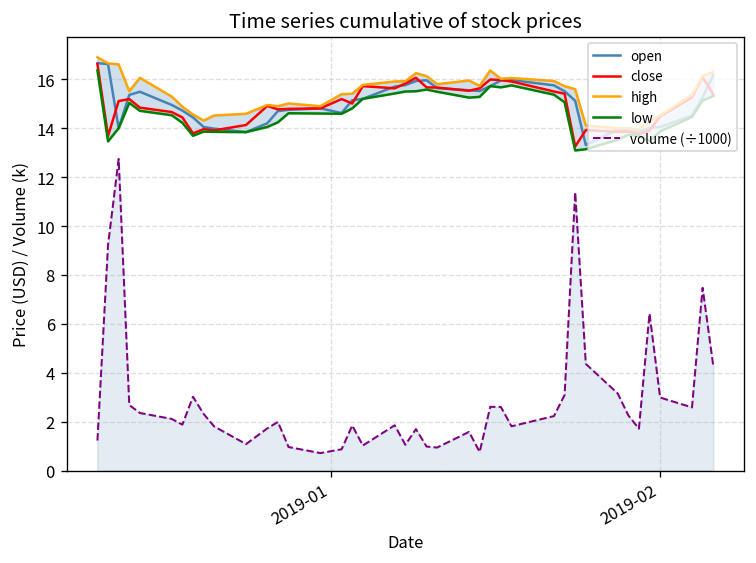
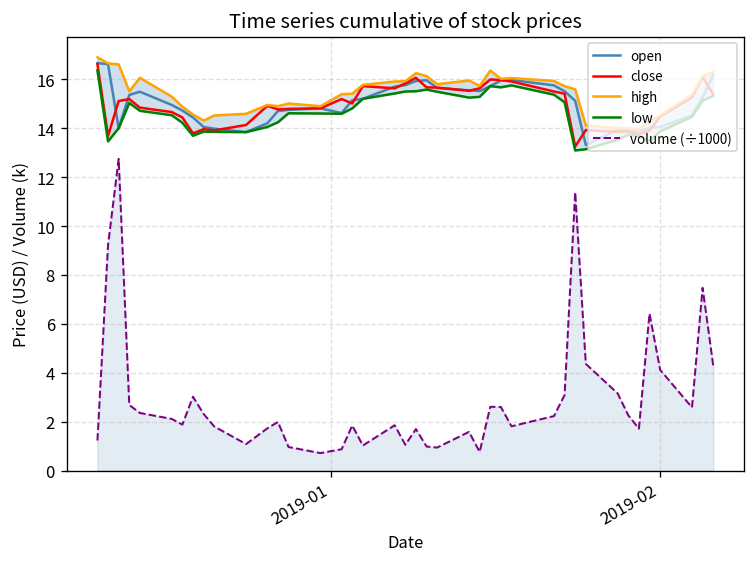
  {
    "volume (÷1000)": {
-     "2019-02": 3.0
+     "2019-02": 4.1
    }
  }
